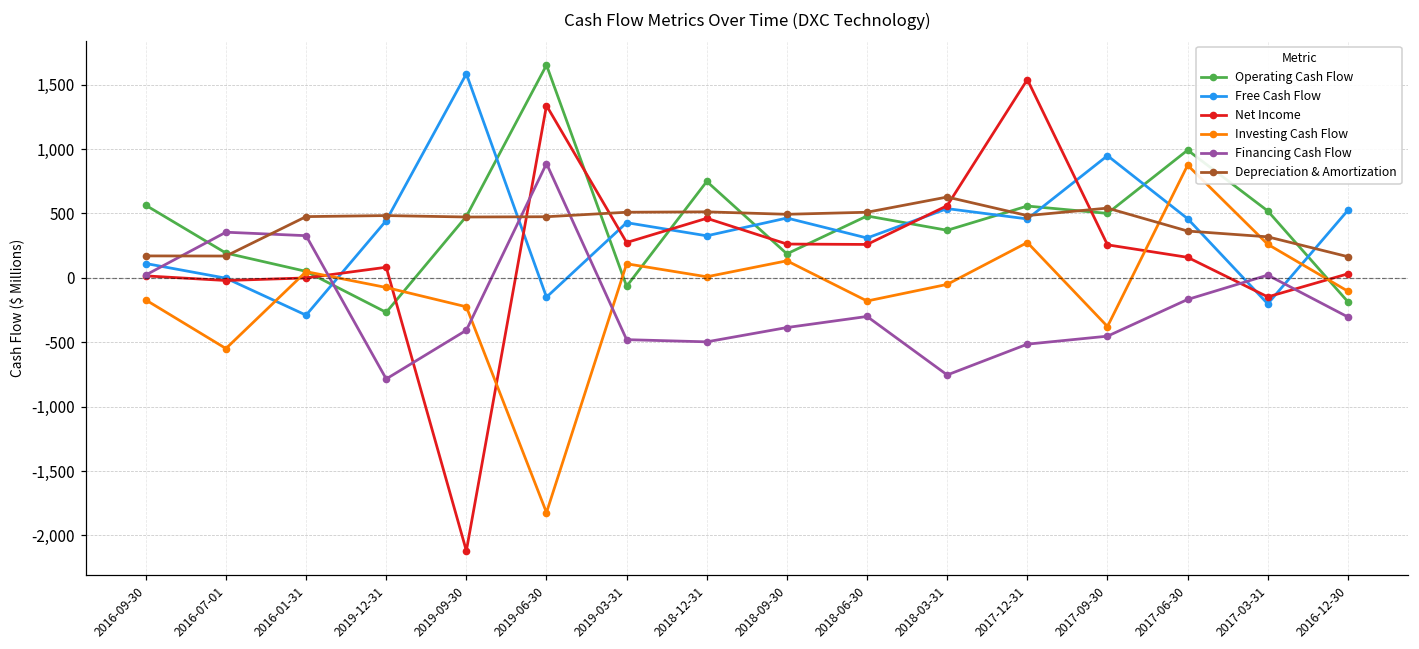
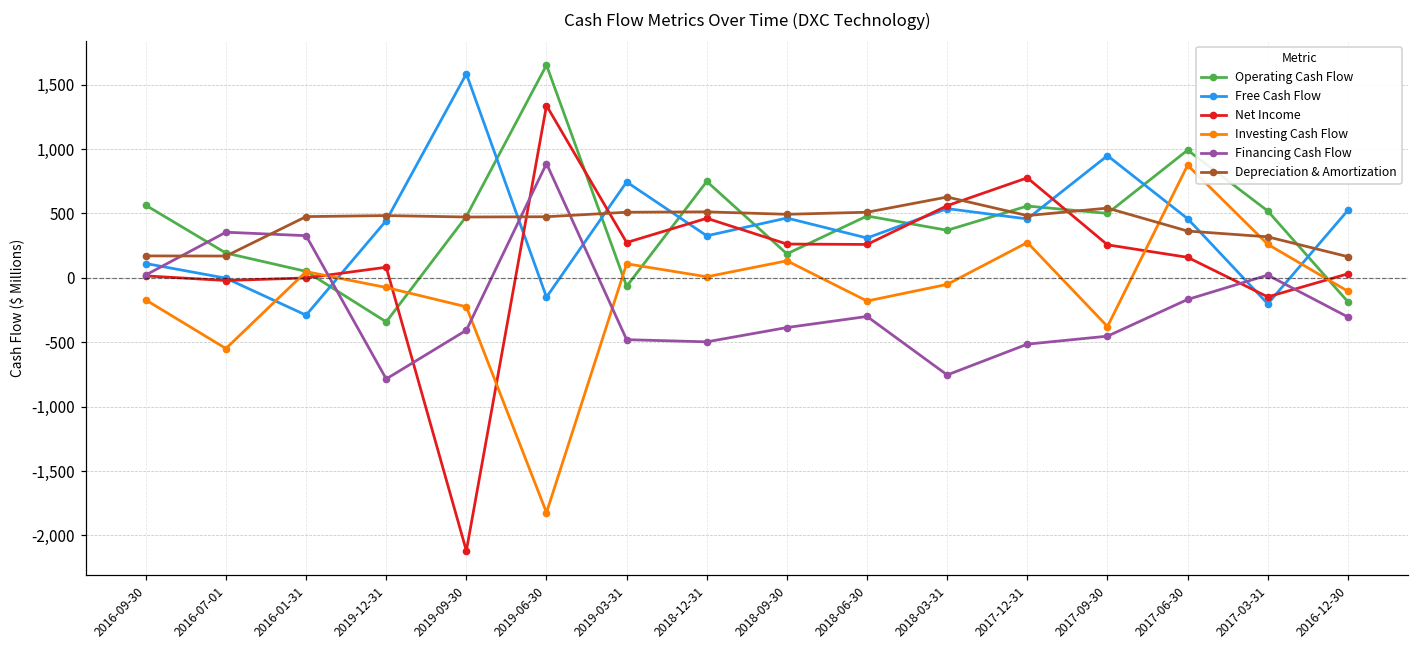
  {
    "Operating Cash Flow": {
      "2016-09-30": "560",
      "2016-07-01": "190",
-     "2019-12-31": "-270",
+     "2019-12-31": "-340",
      "2019-06-30": "1,650",
      "2019-03-31": "-70",
      "2018-12-31": "750",
      "2018-09-30": "190",
      "2018-06-30": "480",
      "2018-03-31": "370",
      "2017-12-31": "560",
      "2017-09-30": "500",
      "2017-06-30": "990",
      "2017-03-31": "520",
      "2016-12-30": "-190"
    },
    "Free Cash Flow": {
      "2016-09-30": "110",
      "2016-01-31": "-290",
      "2019-12-31": "440",
      "2019-09-30": "1,580",
      "2019-06-30": "-150",
-     "2019-03-31": "430",
+     "2019-03-31": "740",
      "2018-12-31": "330",
      "2018-09-30": "460",
      "2018-06-30": "310",
      "2018-03-31": "540",
      "2017-12-31": "460",
      "2017-09-30": "950",
      "2017-06-30": "460",
      "2017-03-31": "-200",
      "2016-12-30": "520"
    },
    "Net Income": {
      "2016-01-31": "0",
      "2019-12-31": "80",
      "2019-09-30": "-2,120",
      "2019-06-30": "1,340",
      "2019-03-31": "270",
      "2018-12-31": "460",
      "2018-09-30": "260",
      "2018-06-30": "260",
      "2018-03-31": "560",
-     "2017-12-31": "1,540",
+     "2017-12-31": "780",
      "2017-09-30": "260",
      "2017-06-30": "160",
      "2017-03-31": "-150",
      "2016-12-30": "30"
    },
    "Investing Cash Flow": {
      "2016-09-30": "-170",
      "2016-07-01": "-550",
      "2019-12-31": "-80",
      "2019-09-30": "-230",
      "2019-06-30": "-1,820",
      "2019-03-31": "110",
      "2018-12-31": "10",
      "2018-09-30": "130",
      "2018-06-30": "-180",
      "2018-03-31": "-50",
      "2017-12-31": "270",
      "2017-09-30": "-380",
      "2017-06-30": "870",
      "2017-03-31": "260",
      "2016-12-30": "-100"
    },
    "Financing Cash Flow": {
      "2016-07-01": "350",
      "2016-01-31": "330",
      "2019-12-31": "-790",
      "2019-09-30": "-410",
      "2019-06-30": "890",
      "2019-03-31": "-480",
      "2018-12-31": "-500",
      "2018-09-30": "-390",
      "2018-06-30": "-300",
      "2018-03-31": "-750",
      "2017-12-31": "-520",
      "2017-09-30": "-450",
      "2017-06-30": "-170",
      "2017-03-31": "20",
      "2016-12-30": "-300"
    },
    "Depreciation & Amortization": {
      "2016-09-30": "170",
      "2016-07-01": "170",
      "2016-01-31": "480",
      "2019-12-31": "480",
      "2019-06-30": "470",
      "2019-03-31": "510",
      "2018-12-31": "510",
      "2018-09-30": "490",
      "2018-06-30": "510",
      "2018-03-31": "630",
      "2017-12-31": "480",
      "2017-09-30": "540",
      "2017-06-30": "360",
      "2017-03-31": "320",
      "2016-12-30": "160"
    }
  }
